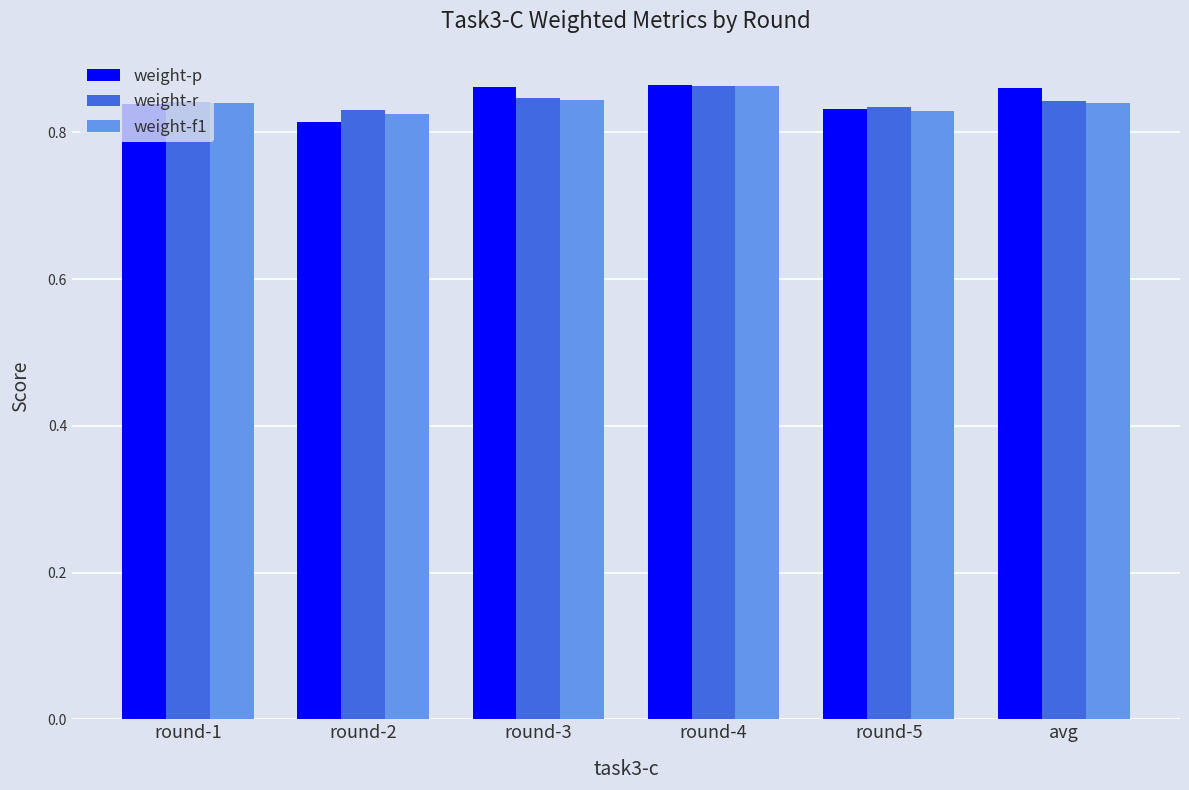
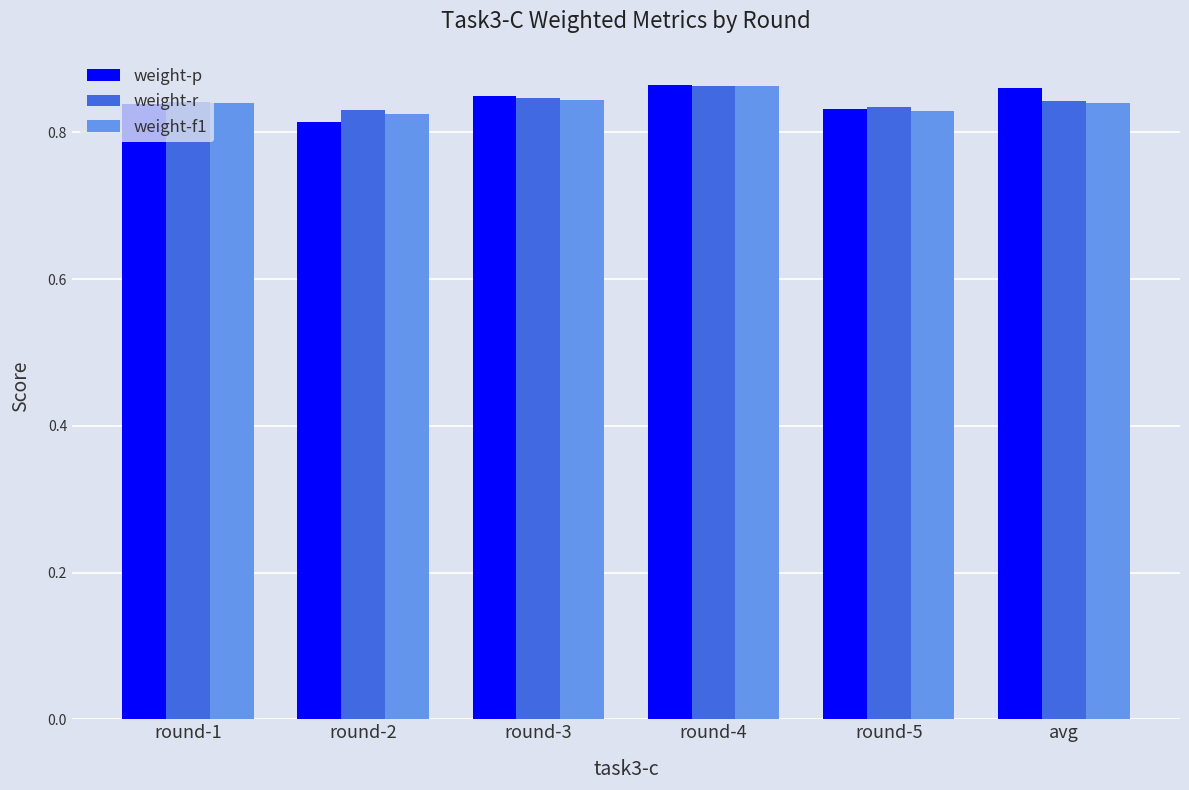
  {
    "weight-p": {
      "round-2": 0.81,
-     "round-3": 0.86,
+     "round-3": 0.85,
      "round-4": 0.86,
      "round-5": 0.83,
      "avg": 0.86
    }
  }
